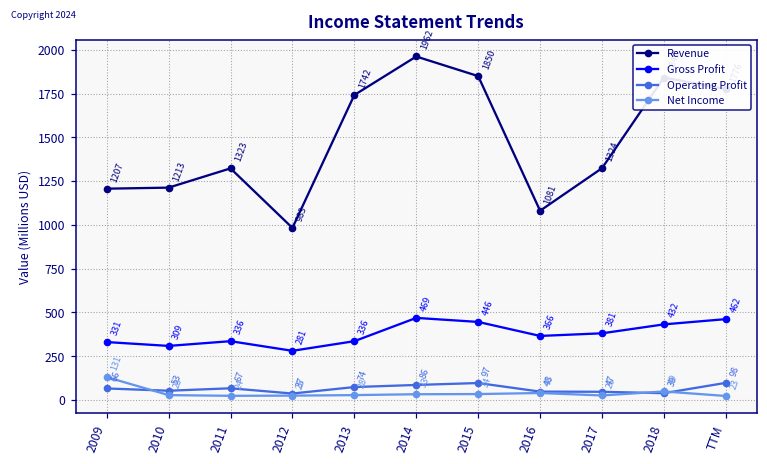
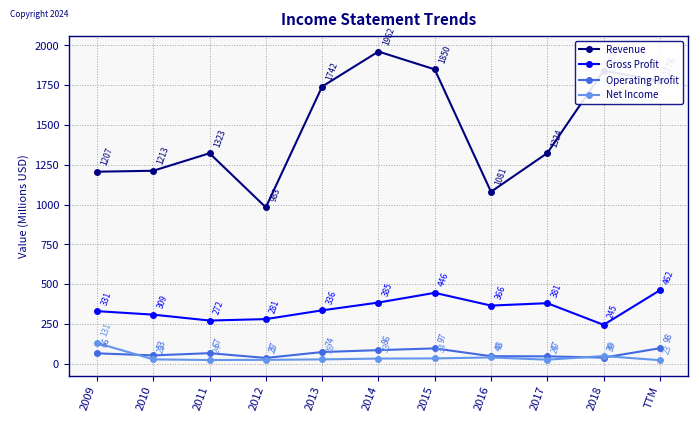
  {
    "Revenue": {
      "2009": 1207,
      "2010": 1213,
      "2011": 1323,
      "2012": 983,
      "2013": 1742,
      "2014": 1962,
      "2015": 1850,
      "2016": 1081,
      "2017": 1324
    },
    "Gross Profit": {
      "2009": 331,
      "2010": 309,
-     "2011": 336,
+     "2011": 272,
      "2012": 281,
      "2013": 336,
-     "2014": 469,
+     "2014": 385,
      "2015": 446,
      "2016": 366,
      "2017": 381,
-     "2018": 432,
+     "2018": 245,
      "TTM": 462
    }
  }
